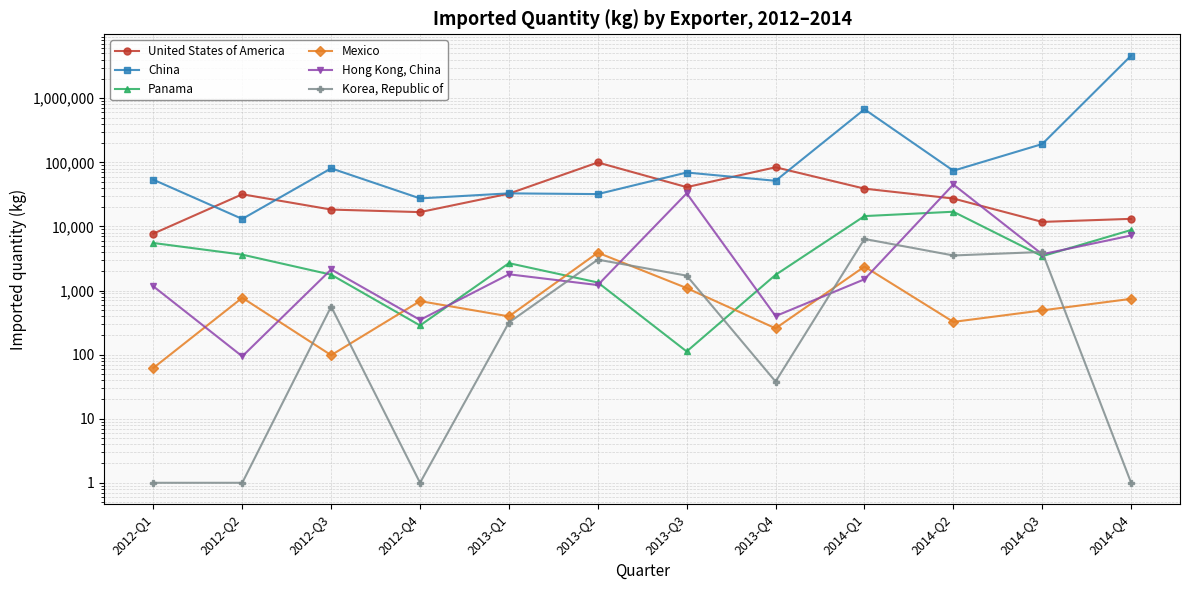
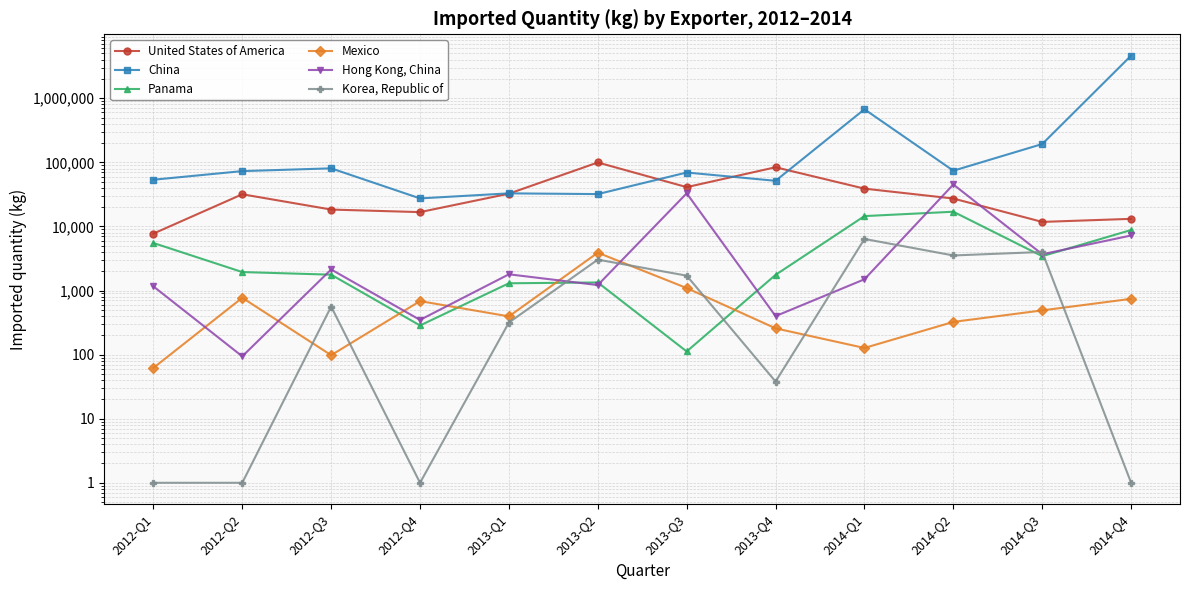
  {
    "United States of America": {
      "2012-Q1": "8,000",
      "2012-Q2": "30,000",
      "2012-Q3": "18,000",
      "2012-Q4": "17,000",
      "2013-Q2": "100,000",
      "2013-Q3": "40,000",
      "2013-Q4": "80,000",
      "2014-Q1": "40,000",
      "2014-Q2": "27,000",
      "2014-Q3": "12,000",
      "2014-Q4": "13,000"
    },
    "China": {
      "2012-Q1": "50,000",
-     "2012-Q2": "13,000",
+     "2012-Q2": "70,000",
      "2012-Q3": "80,000",
      "2012-Q4": "27,000",
      "2013-Q2": "30,000",
      "2013-Q3": "70,000",
      "2013-Q4": "50,000",
      "2014-Q1": "700,000",
      "2014-Q2": "70,000",
      "2014-Q3": "190,000",
      "2014-Q4": "5,000,000"
    },
    "Panama": {
      "2012-Q1": "6,000",
-     "2012-Q2": "4,000",
+     "2012-Q2": "1,900",
      "2012-Q3": "1,800",
      "2012-Q4": "300",
-     "2013-Q1": "2,700",
+     "2013-Q1": "1,300",
      "2013-Q2": "1,300",
      "2013-Q3": "110",
      "2013-Q4": "1,800",
      "2014-Q1": "15,000",
      "2014-Q2": "17,000",
      "2014-Q4": "9,000"
    },
    "Mexico": {
      "2012-Q1": "60",
      "2012-Q2": "800",
      "2012-Q3": "100",
      "2012-Q4": "700",
      "2013-Q1": "400",
      "2013-Q2": "4,000",
      "2013-Q3": "1,100",
      "2013-Q4": "260",
-     "2014-Q1": "2,400",
+     "2014-Q1": "130",
      "2014-Q2": "300",
      "2014-Q3": "500",
      "2014-Q4": "700"
    },
    "Hong Kong, China": {
      "2012-Q1": "1,200",
      "2012-Q2": "90",
      "2012-Q3": "2,100",
      "2012-Q4": "300",
      "2013-Q1": "1,800",
      "2013-Q2": "1,200",
      "2013-Q3": "30,000",
      "2013-Q4": "400",
      "2014-Q1": "1,500",
      "2014-Q2": "50,000",
      "2014-Q4": "7,000"
    },
    "Korea, Republic of": {
      "2012-Q1": "1",
      "2012-Q2": "1",
      "2012-Q3": "600",
      "2012-Q4": "1",
      "2013-Q1": "300",
      "2013-Q2": "3,000",
      "2013-Q3": "1,700",
      "2013-Q4": "40",
      "2014-Q1": "6,000",
      "2014-Q2": "4,000",
      "2014-Q4": "1"
    }
  }
